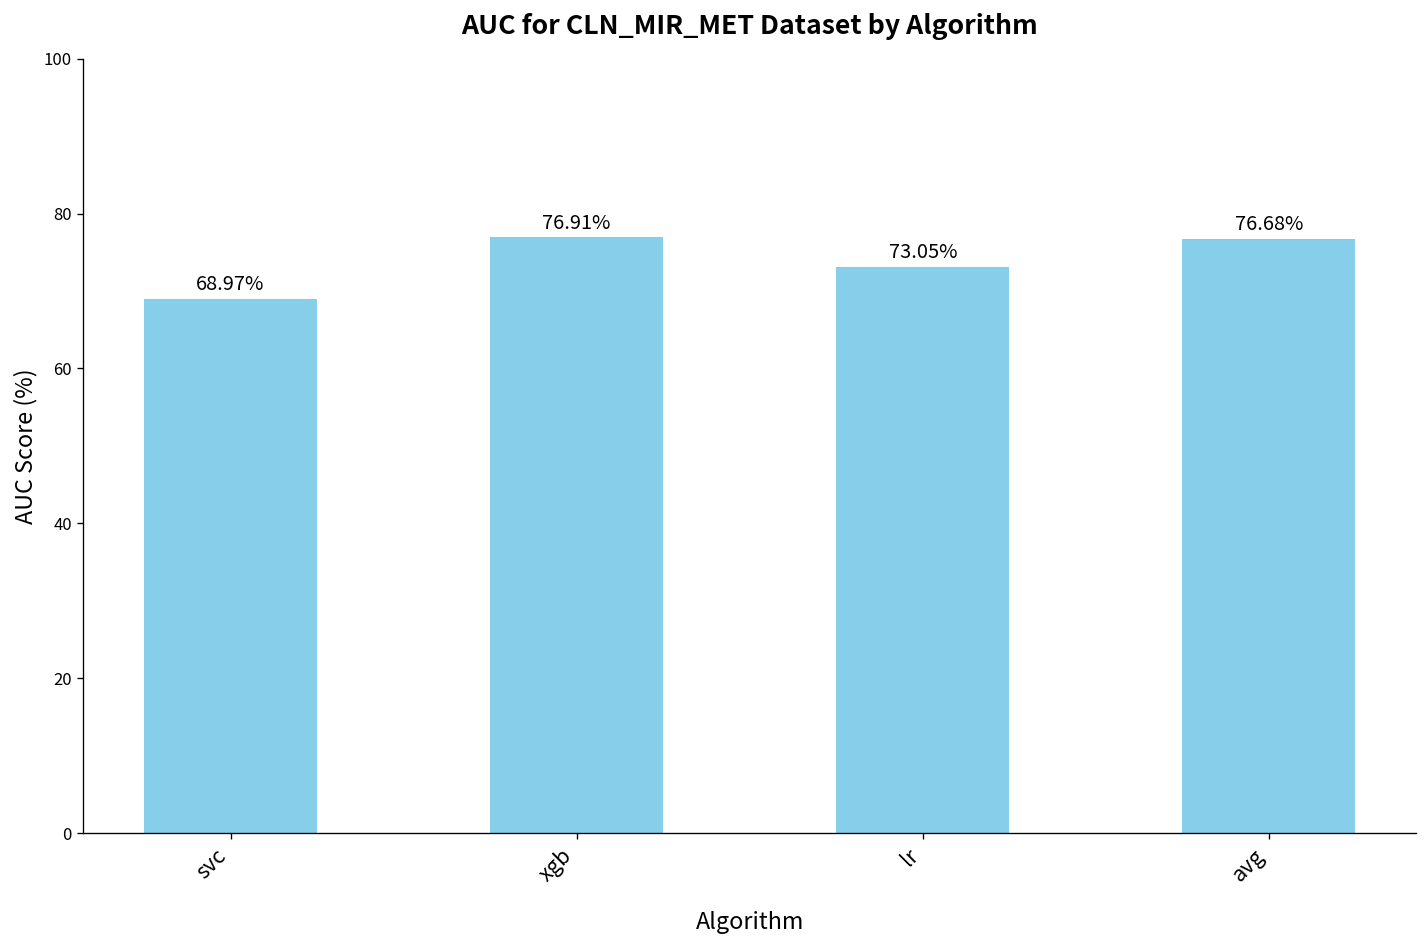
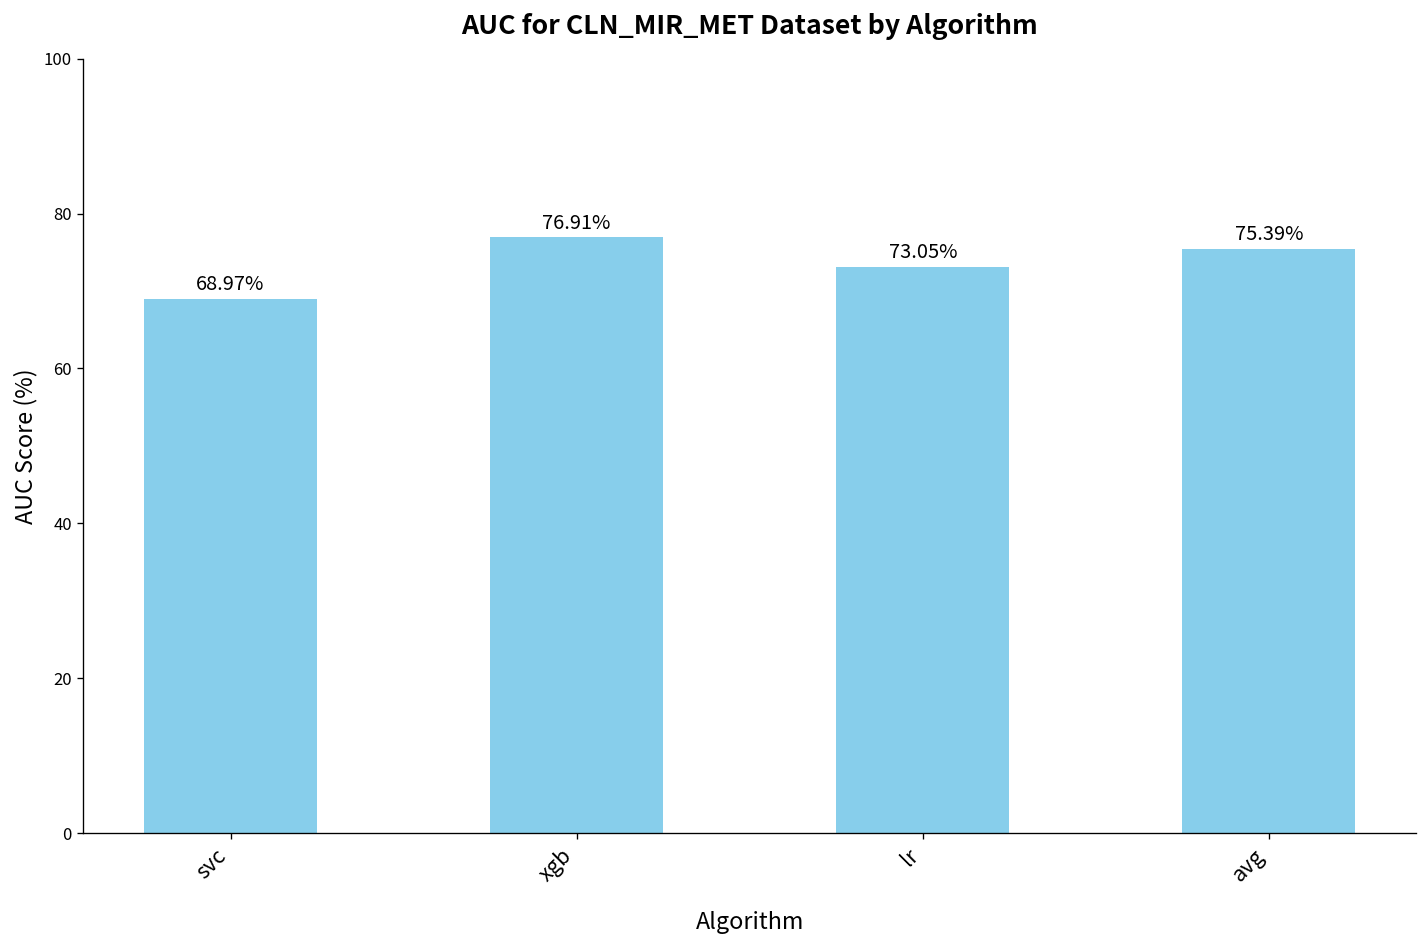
  {
    "svc": "68.97%",
    "xgb": "76.91%",
    "lr": "73.05%",
-   "avg": "76.68%"
+   "avg": "75.39%"
  }
